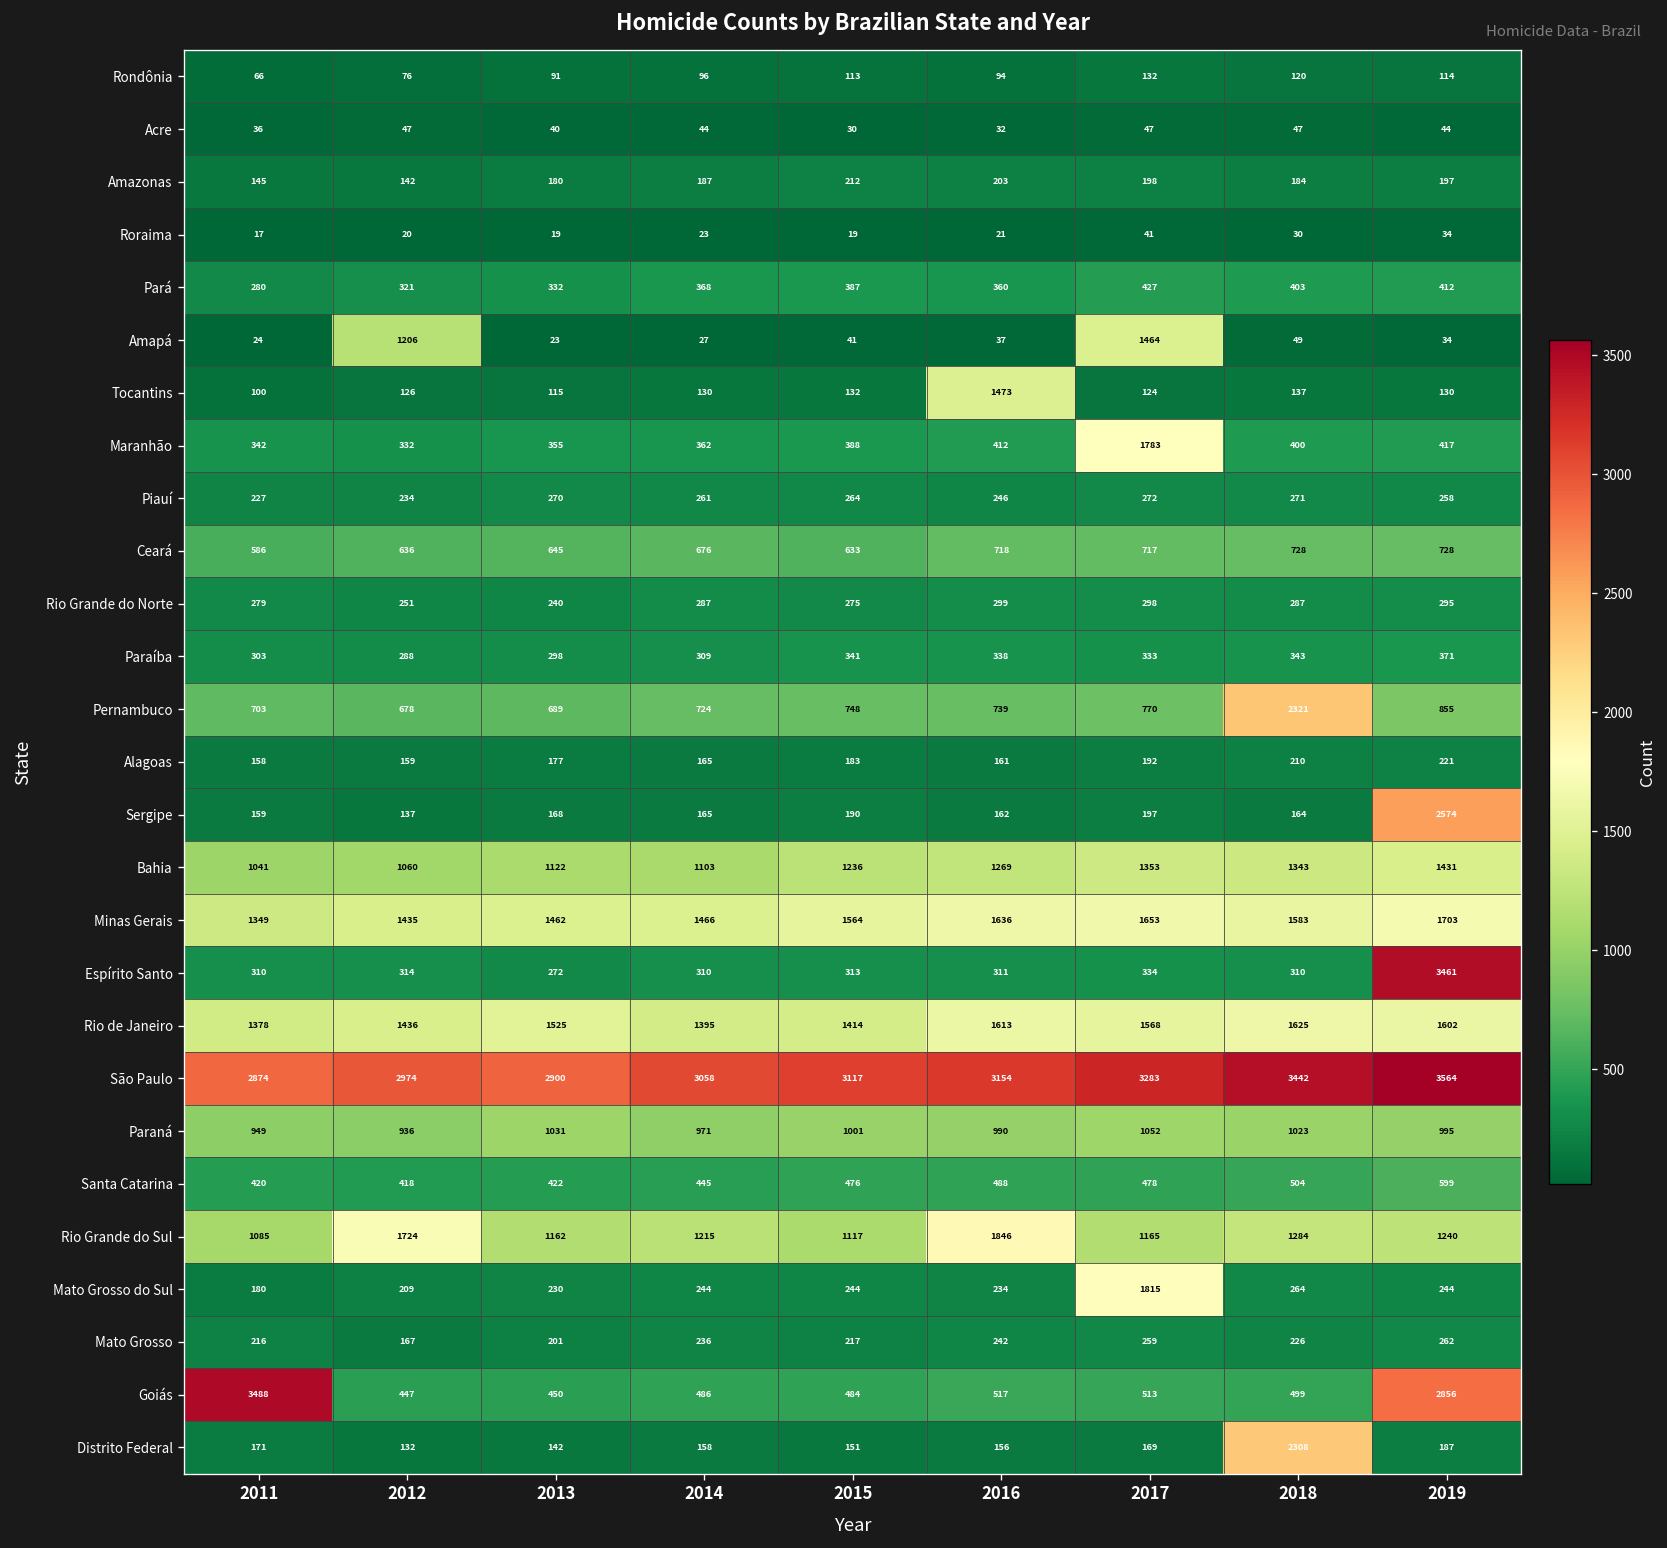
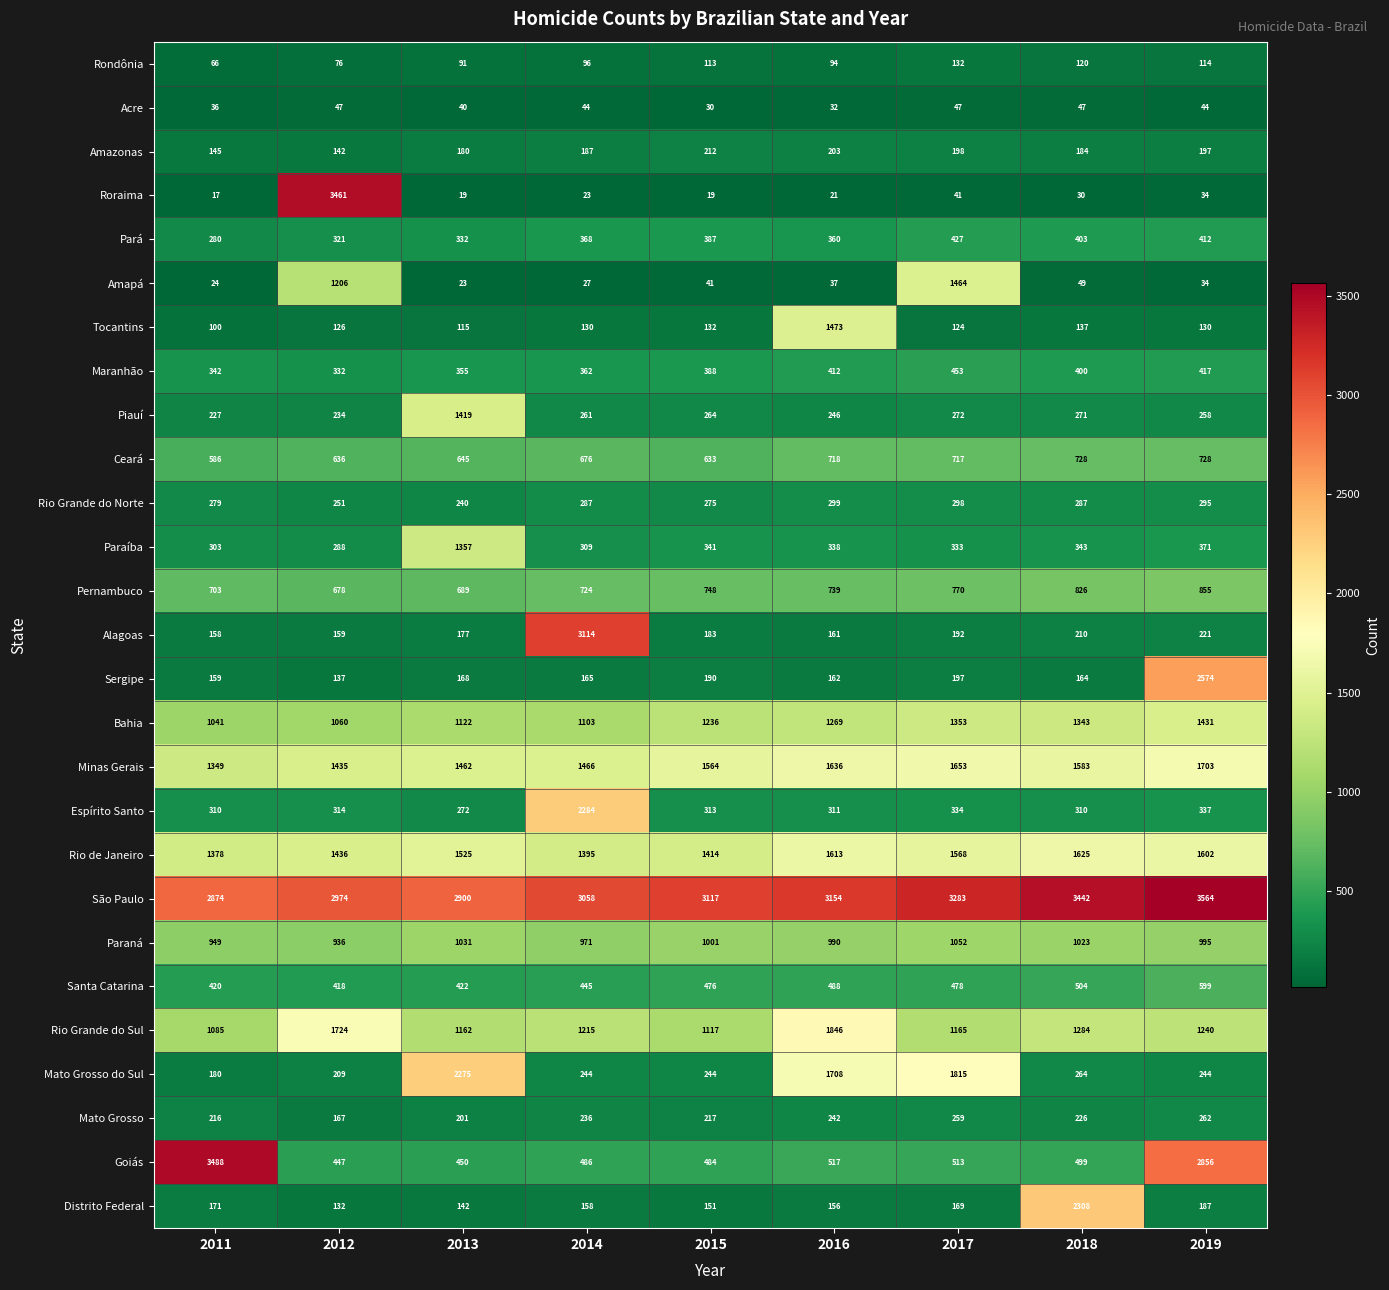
  {
    "Roraima": {
      "2011": 17,
-     "2012": 20,
+     "2012": 3461,
      "2013": 19,
      "2014": 23,
      "2015": 19,
      "2016": 21,
      "2017": 41,
      "2018": 30,
      "2019": 34
    },
    "Maranhão": {
      "2011": 342,
      "2012": 332,
      "2013": 355,
      "2014": 362,
      "2015": 388,
      "2016": 412,
-     "2017": 1783,
+     "2017": 453,
      "2018": 400,
      "2019": 417
    },
    "Piauí": {
      "2011": 227,
      "2012": 234,
-     "2013": 270,
+     "2013": 1419,
      "2014": 261,
      "2015": 264,
      "2016": 246,
      "2017": 272,
      "2018": 271,
      "2019": 258
    },
    "Paraíba": {
      "2011": 303,
      "2012": 288,
-     "2013": 298,
+     "2013": 1357,
      "2014": 309,
      "2015": 341,
      "2016": 338,
      "2017": 333,
      "2018": 343,
      "2019": 371
    },
    "Pernambuco": {
      "2011": 703,
      "2012": 678,
      "2013": 689,
      "2014": 724,
      "2015": 748,
      "2016": 739,
      "2017": 770,
-     "2018": 2321,
+     "2018": 826,
      "2019": 855
    },
    "Alagoas": {
      "2011": 158,
      "2012": 159,
      "2013": 177,
-     "2014": 165,
+     "2014": 3114,
      "2015": 183,
      "2016": 161,
      "2017": 192,
      "2018": 210,
      "2019": 221
    },
    "Espírito Santo": {
      "2011": 310,
      "2012": 314,
      "2013": 272,
-     "2014": 310,
+     "2014": 2284,
      "2015": 313,
      "2016": 311,
      "2017": 334,
      "2018": 310,
-     "2019": 3461
+     "2019": 337
    },
    "Mato Grosso do Sul": {
      "2011": 180,
      "2012": 209,
-     "2013": 230,
+     "2013": 2275,
      "2014": 244,
      "2015": 244,
-     "2016": 234,
+     "2016": 1708,
      "2017": 1815,
      "2018": 264,
      "2019": 244
    }
  }
